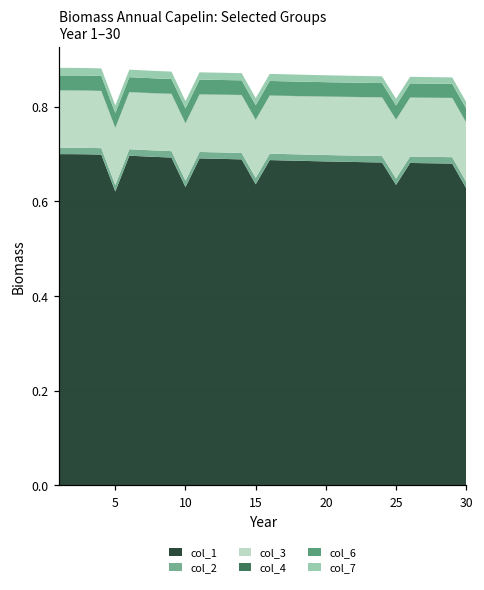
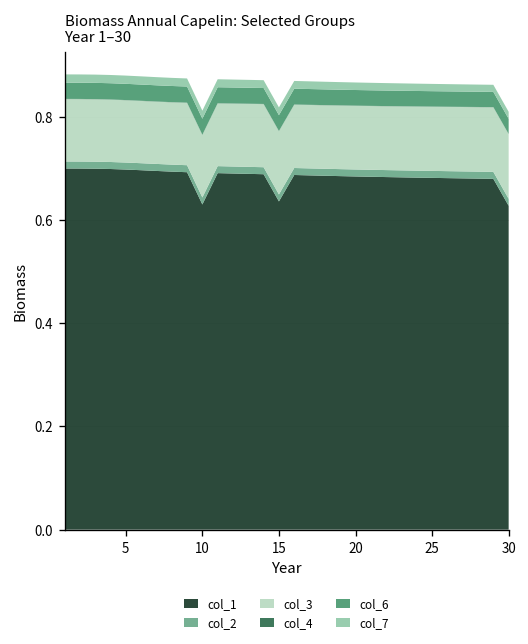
  {
    "col_1": {
-     "5": 0.62,
+     "5": 0.70,
      "10": 0.63,
      "15": 0.64,
      "20": 0.68,
-     "25": 0.63,
+     "25": 0.68,
      "30": 0.63
    }
  }
